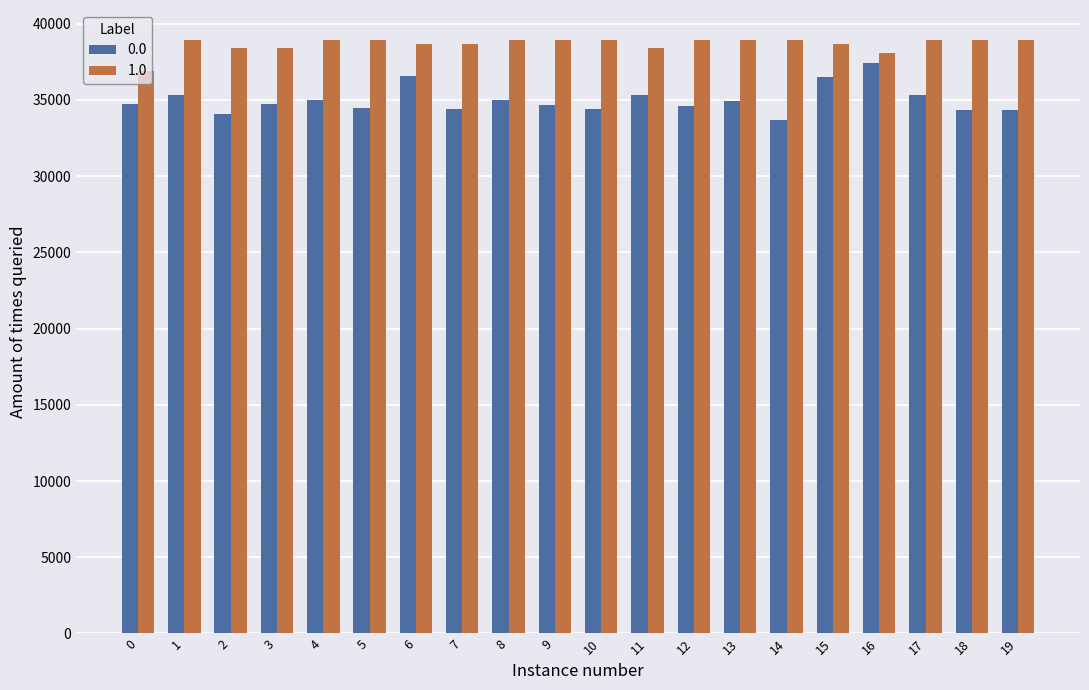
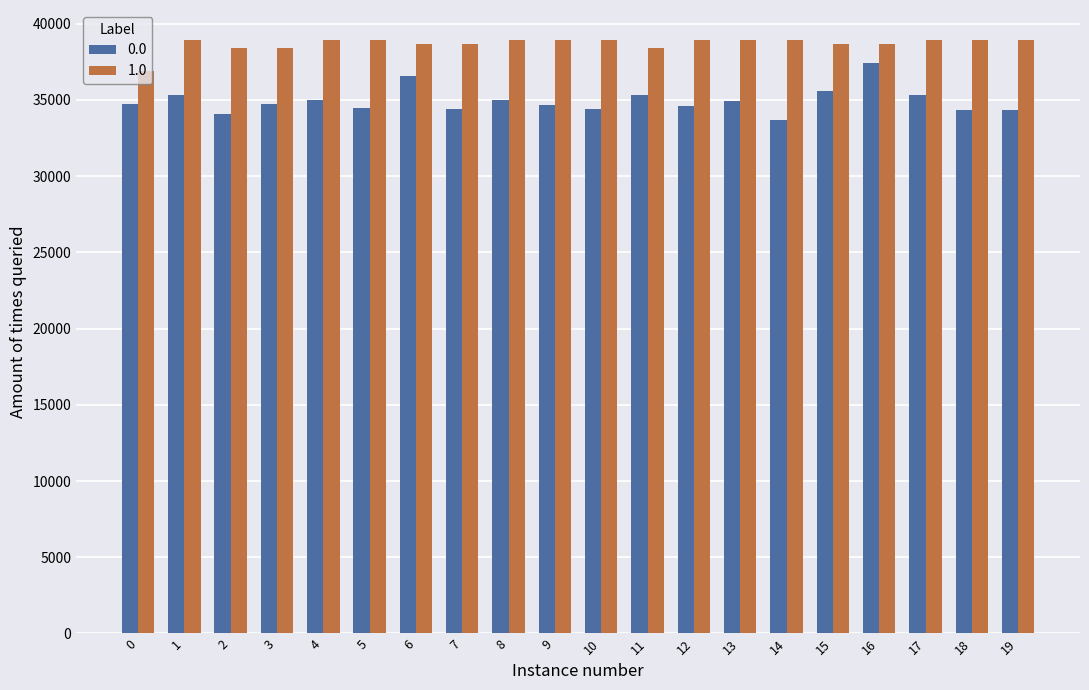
  {
    "0.0": {
      "0": 34700,
      "1": 35300,
      "2": 34100,
      "3": 34700,
      "4": 35000,
      "5": 34500,
      "6": 36500,
      "7": 34400,
      "8": 35000,
      "9": 34700,
      "10": 34400,
      "11": 35400,
      "12": 34600,
      "13": 34900,
      "14": 33700,
-     "15": 36500,
+     "15": 35600,
      "16": 37500,
      "17": 35300,
      "18": 34300,
      "19": 34400
    },
    "1.0": {
      "1": 39000,
      "2": 38400,
      "3": 38400,
      "4": 38900,
      "5": 38900,
      "6": 38700,
      "7": 38700,
      "8": 38900,
      "9": 38900,
      "10": 38900,
      "11": 38400,
      "12": 38900,
      "13": 38900,
      "14": 38900,
      "15": 38700,
-     "16": 38100,
+     "16": 38700,
      "17": 38900,
      "18": 38900,
      "19": 39000
    }
  }
